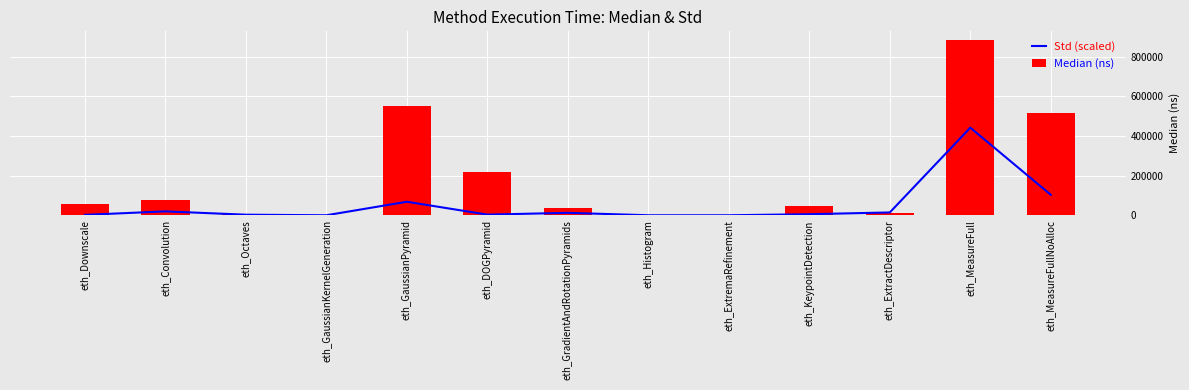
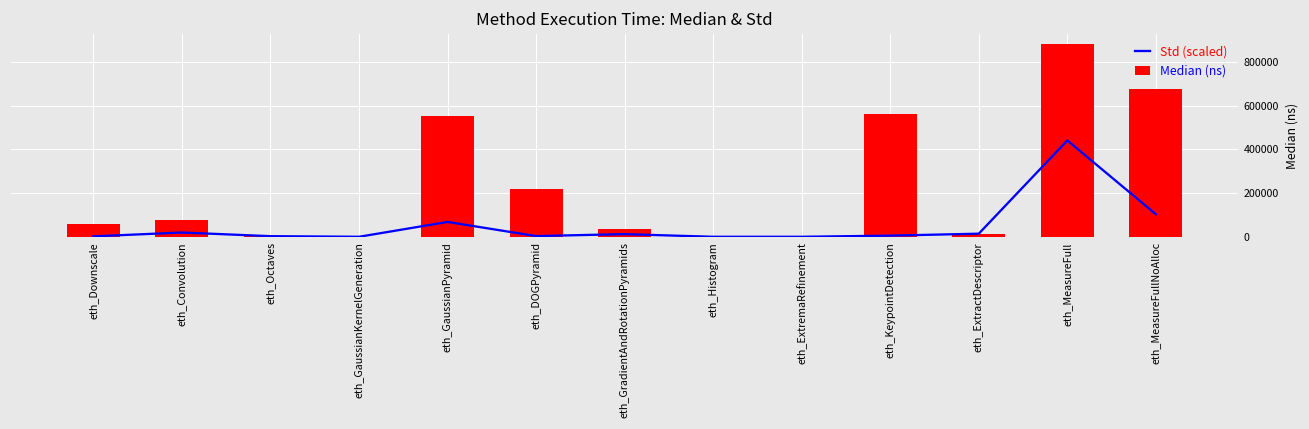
  {
    "Median (ns)": {
      "eth_Downscale": 60000,
      "eth_Convolution": 80000,
      "eth_GaussianPyramid": 550000,
      "eth_DOGPyramid": 220000,
      "eth_GradientAndRotationPyramids": 30000,
      "eth_ExtremaRefinement": 0,
-     "eth_KeypointDetection": 50000,
+     "eth_KeypointDetection": 560000,
      "eth_ExtractDescriptor": 10000,
      "eth_MeasureFull": 880000,
-     "eth_MeasureFullNoAlloc": 510000
+     "eth_MeasureFullNoAlloc": 680000
    },
    "Std (scaled)": {
      "eth_Downscale": 0,
      "eth_Convolution": 20000,
      "eth_Octaves": 0,
      "eth_GaussianKernelGeneration": 0,
      "eth_GaussianPyramid": 70000,
      "eth_DOGPyramid": 0,
      "eth_GradientAndRotationPyramids": 10000,
      "eth_Histogram": 0,
      "eth_ExtremaRefinement": 0,
      "eth_KeypointDetection": 10000,
      "eth_ExtractDescriptor": 10000,
      "eth_MeasureFull": 440000,
      "eth_MeasureFullNoAlloc": 100000
    }
  }
